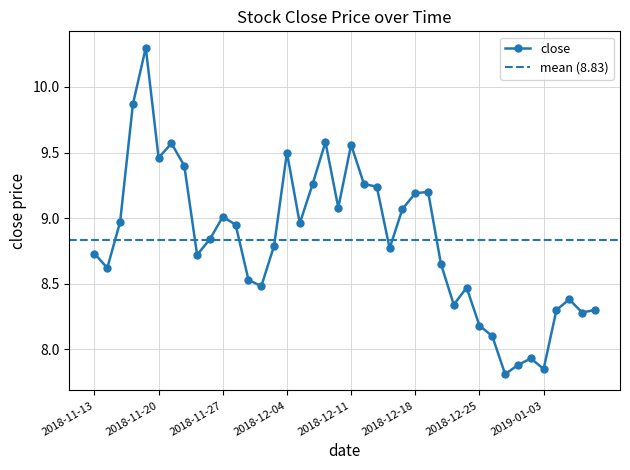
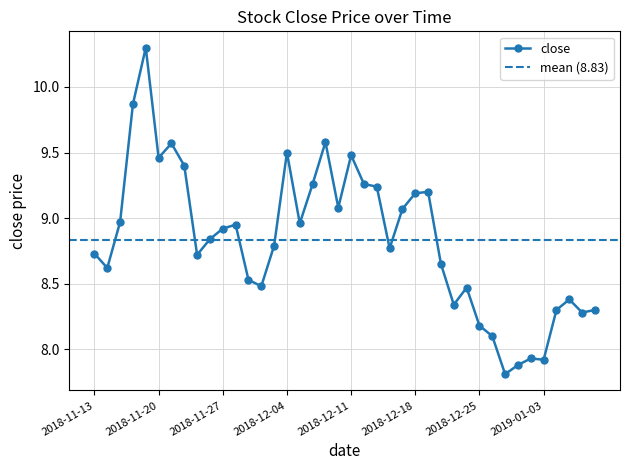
  {
    "2018-11-13": 8.73,
    "2018-11-20": 9.46,
-   "2018-11-27": 9.01,
+   "2018-11-27": 8.92,
    "2018-12-04": 9.50,
-   "2018-12-11": 9.56,
+   "2018-12-11": 9.48,
    "2018-12-18": 9.19,
    "2018-12-25": 8.18,
-   "2019-01-03": 7.85
+   "2019-01-03": 7.92
  }
